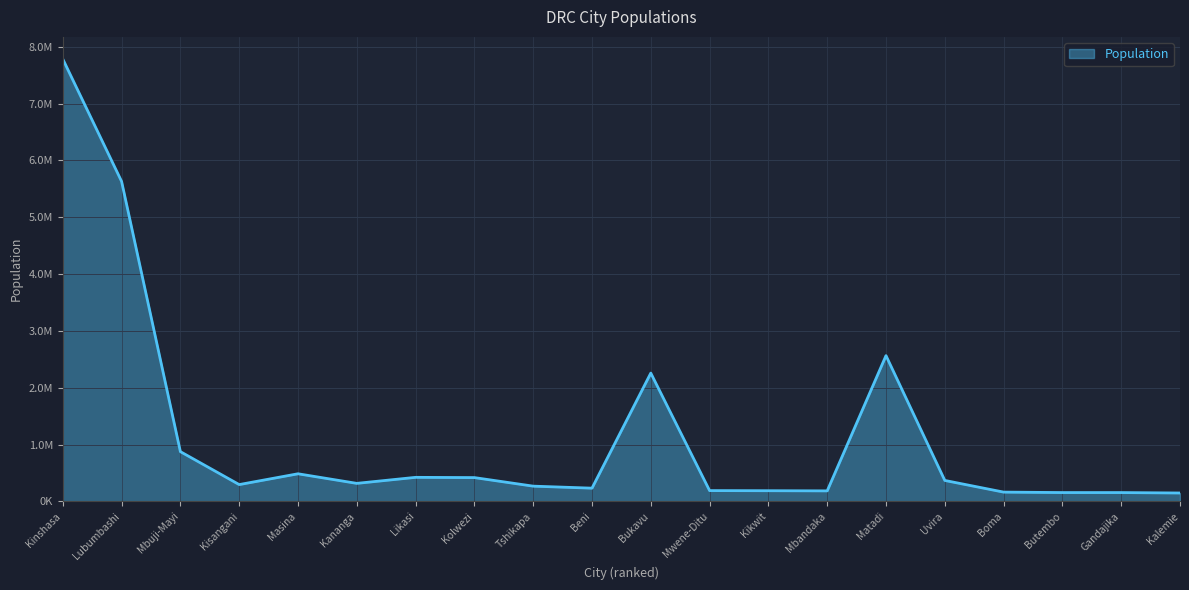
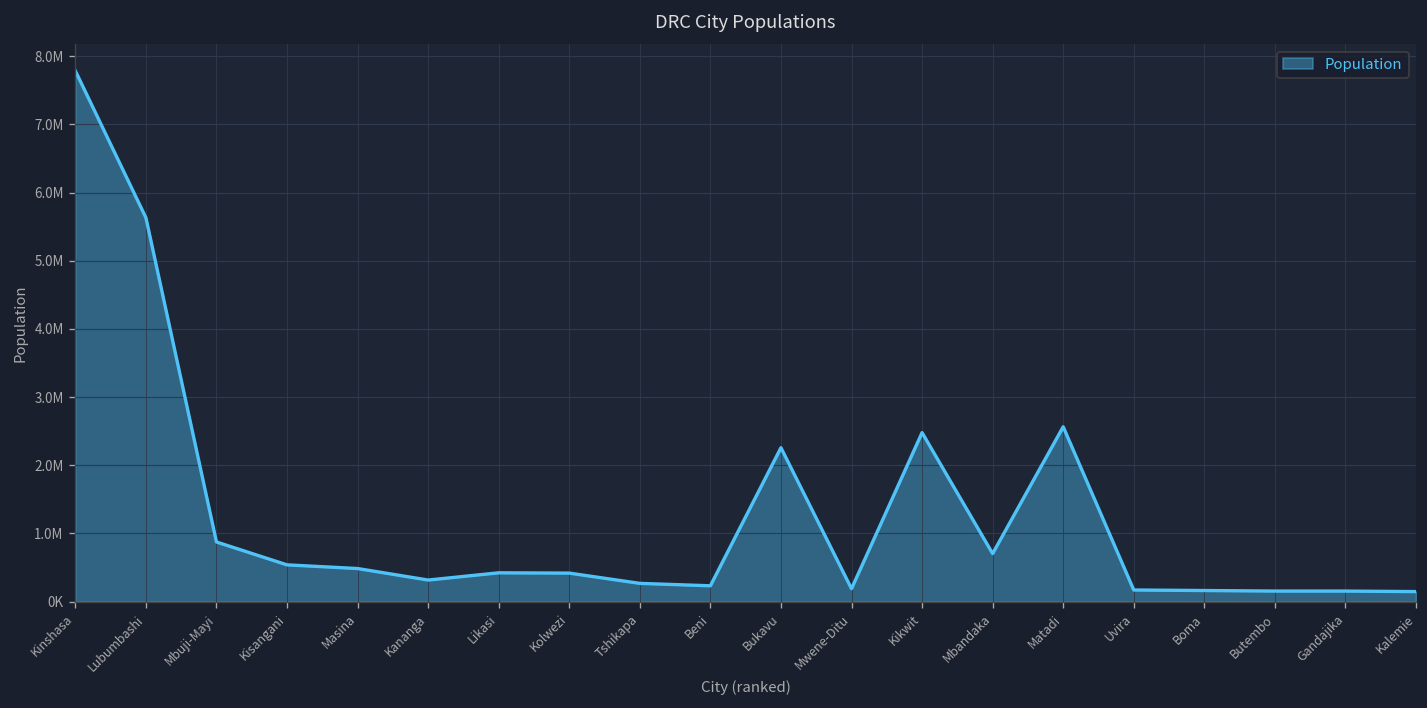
  {
    "Kinshasa": 7800000,
    "Lubumbashi": 5600000,
    "Mbuji-Mayi": 900000,
-   "Kisangani": 300000,
+   "Kisangani": 500000,
    "Masina": 500000,
    "Kananga": 300000,
    "Likasi": 400000,
    "Kolwezi": 400000,
    "Tshikapa": 300000,
    "Beni": 200000,
    "Bukavu": 2300000,
    "Mwene-Ditu": 200000,
-   "Kikwit": 200000,
-   "Mbandaka": 200000,
+   "Kikwit": 2500000,
+   "Mbandaka": 700000,
    "Matadi": 2600000,
-   "Uvira": 400000,
+   "Uvira": 200000,
    "Boma": 200000,
    "Butembo": 200000,
    "Gandajika": 200000,
    "Kalemie": 100000
  }
